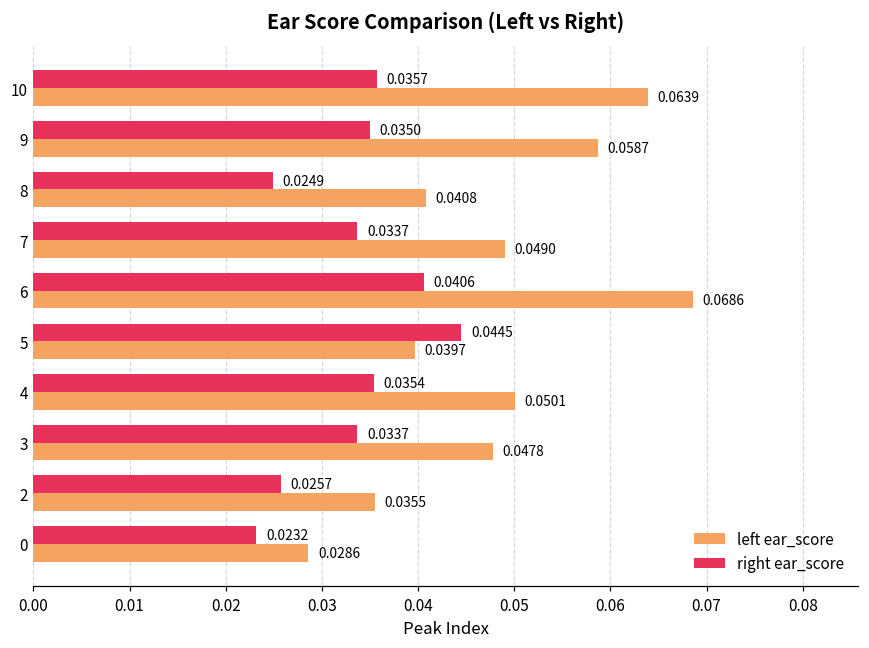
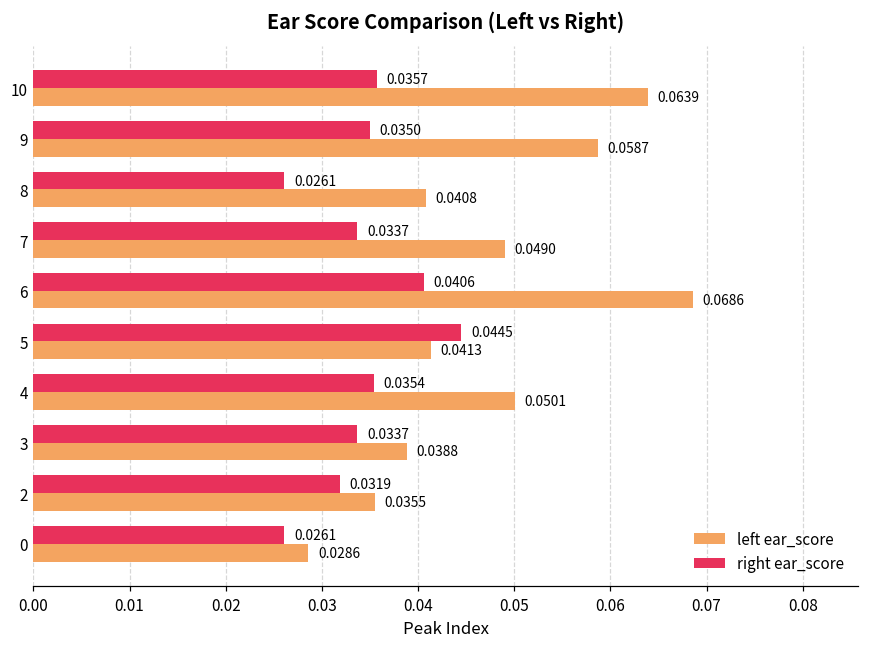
  {
    "left ear_score": {
      "10": 0.0639,
      "9": 0.0587,
      "8": 0.0408,
      "7": 0.0490,
      "6": 0.0686,
-     "5": 0.0397,
+     "5": 0.0413,
      "4": 0.0501,
-     "3": 0.0478,
+     "3": 0.0388,
      "2": 0.0355,
      "0": 0.0286
    },
    "right ear_score": {
      "10": 0.0357,
      "9": 0.0350,
-     "8": 0.0249,
+     "8": 0.0261,
      "7": 0.0337,
      "6": 0.0406,
      "5": 0.0445,
      "4": 0.0354,
      "3": 0.0337,
-     "2": 0.0257,
-     "0": 0.0232
+     "2": 0.0319,
+     "0": 0.0261
    }
  }
